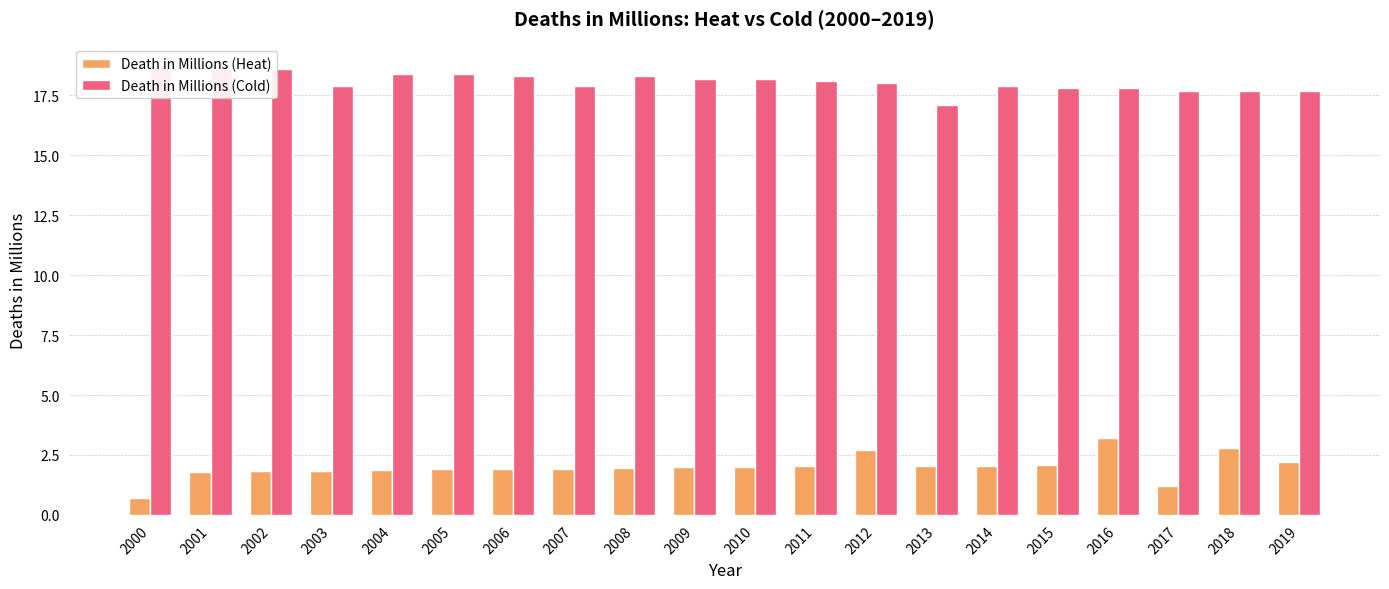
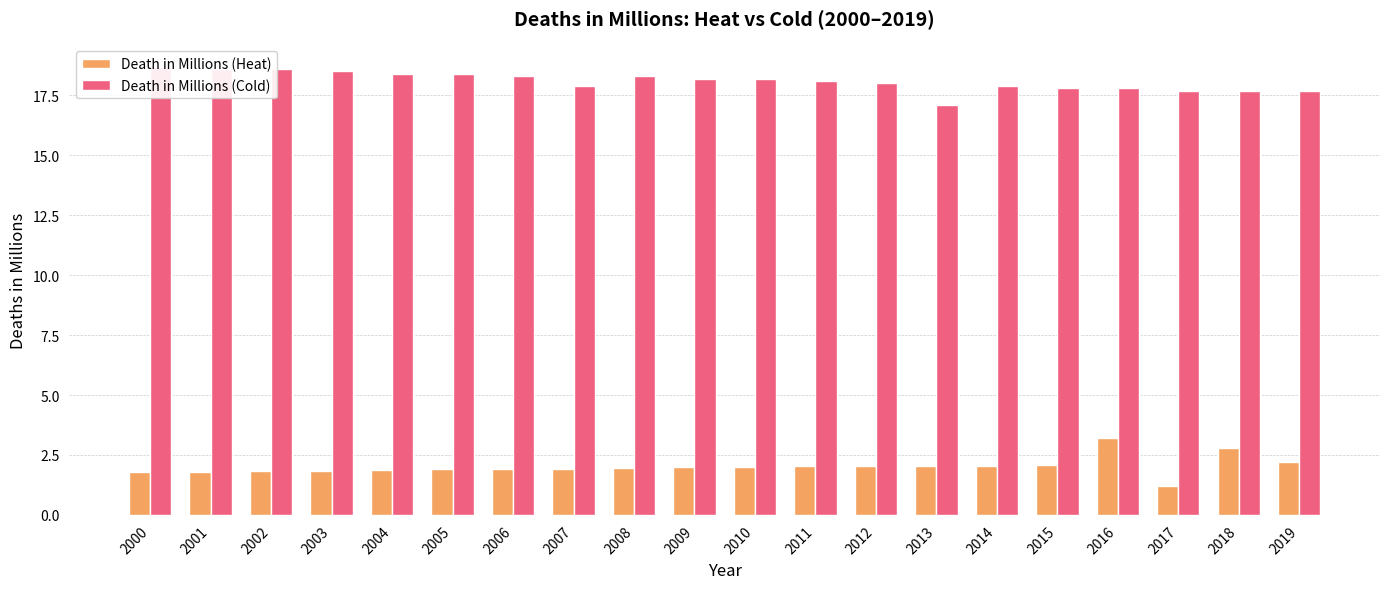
  {
    "Death in Millions (Heat)": {
-     "2000": 0.7,
+     "2000": 1.8,
      "2001": 1.8,
      "2002": 1.8,
      "2003": 1.9,
      "2004": 1.9,
      "2005": 1.9,
      "2006": 1.9,
      "2007": 1.9,
      "2008": 2.0,
      "2009": 2.0,
      "2010": 2.0,
      "2011": 2.0,
-     "2012": 2.7,
+     "2012": 2.0,
      "2013": 2.0,
      "2014": 2.1,
      "2015": 2.1,
      "2016": 3.2,
      "2017": 1.2,
      "2018": 2.8,
      "2019": 2.2
    },
    "Death in Millions (Cold)": {
      "2002": 18.6,
-     "2003": 17.9,
+     "2003": 18.5,
      "2004": 18.4,
      "2005": 18.4,
      "2006": 18.3,
      "2007": 17.9,
      "2008": 18.3,
      "2009": 18.2,
      "2010": 18.2,
      "2011": 18.1,
      "2012": 18.0,
      "2013": 17.1,
      "2014": 17.9,
      "2015": 17.8,
      "2016": 17.8,
      "2017": 17.7,
      "2018": 17.7,
      "2019": 17.7
    }
  }
